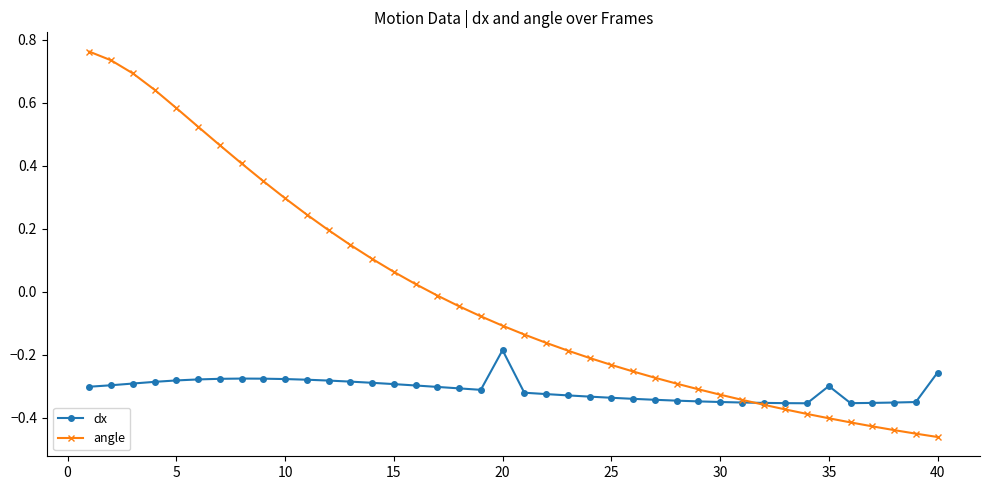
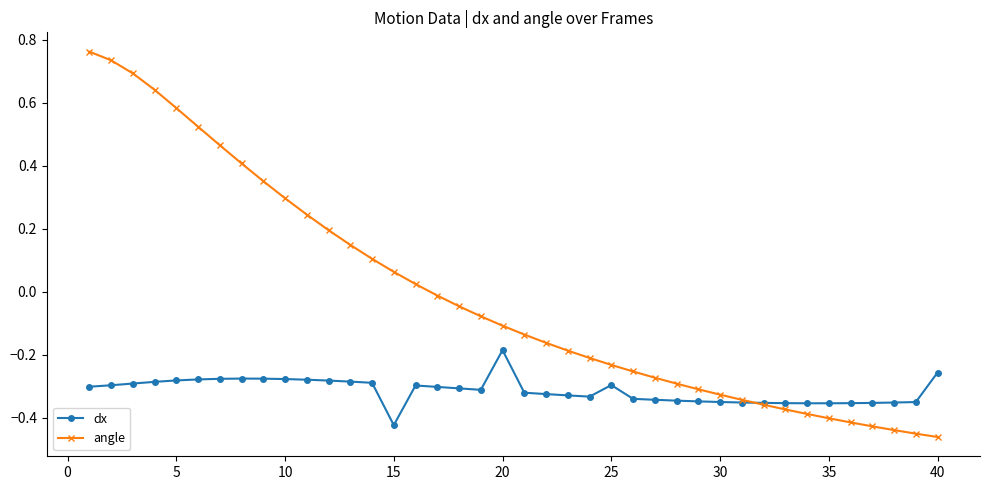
  {
    "dx": {
      "5": -0.28,
      "10": -0.28,
-     "15": -0.29,
+     "15": -0.42,
      "20": -0.18,
-     "25": -0.34,
+     "25": -0.30,
      "30": -0.35,
-     "35": -0.30,
+     "35": -0.35,
      "40": -0.26
    },
    "angle": {
      "5": 0.58,
      "10": 0.30,
      "15": 0.06,
      "20": -0.11,
      "25": -0.23,
      "30": -0.33,
      "35": -0.40,
      "40": -0.46
    }
  }
